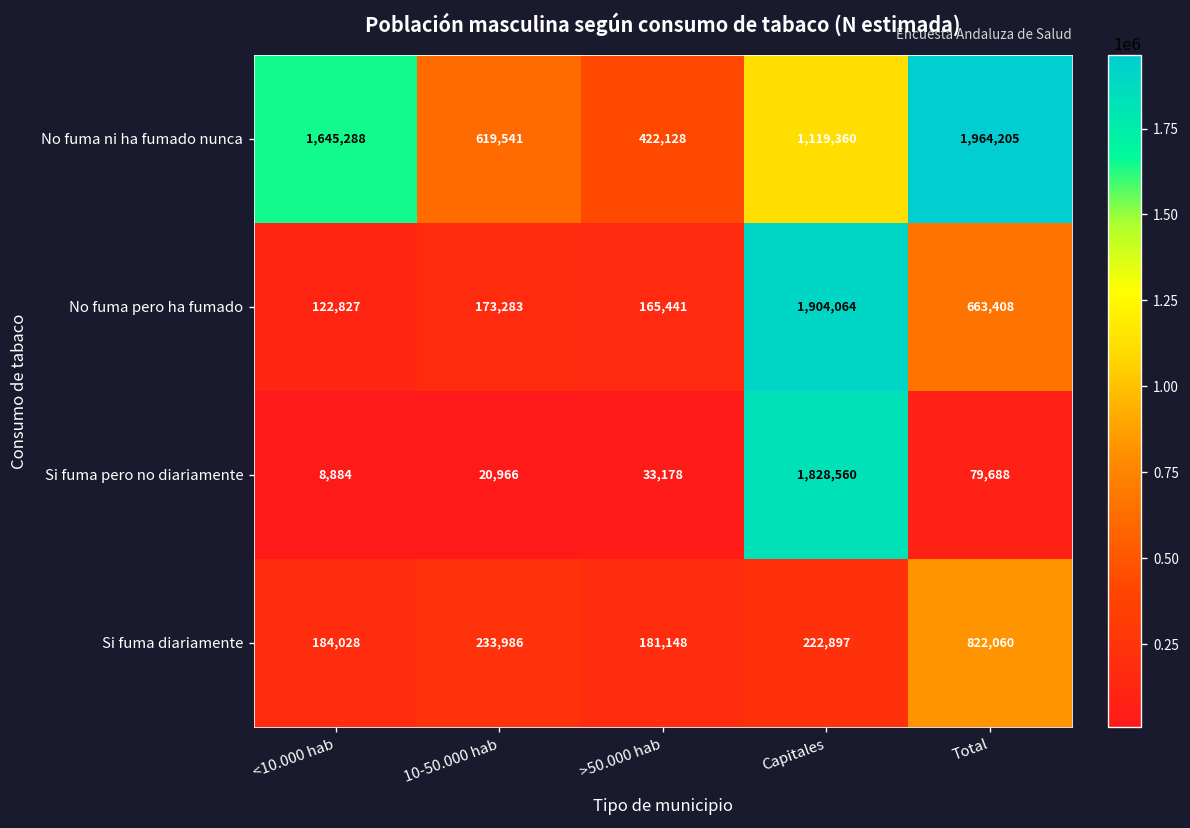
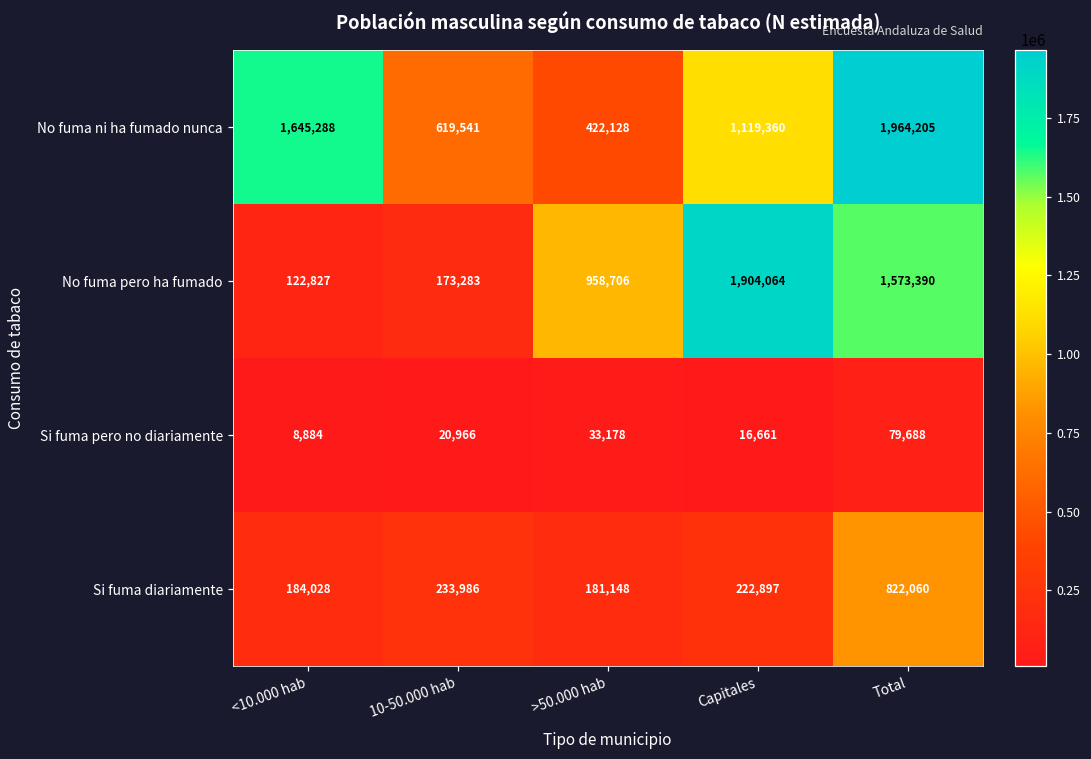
  {
    "No fuma ni ha fumado nunca": {
      "<10.000 hab": "1,645,288",
      "10-50.000 hab": "619,541",
      ">50.000 hab": "422,128",
      "Capitales": "1,119,360",
      "Total": "1,964,205"
    },
    "No fuma pero ha fumado": {
      "<10.000 hab": "122,827",
      "10-50.000 hab": "173,283",
-     ">50.000 hab": "165,441",
+     ">50.000 hab": "958,706",
      "Capitales": "1,904,064",
-     "Total": "663,408"
+     "Total": "1,573,390"
    },
    "Si fuma pero no diariamente": {
      "<10.000 hab": "8,884",
      "10-50.000 hab": "20,966",
      ">50.000 hab": "33,178",
-     "Capitales": "1,828,560",
+     "Capitales": "16,661",
      "Total": "79,688"
    },
    "Si fuma diariamente": {
      "<10.000 hab": "184,028",
      "10-50.000 hab": "233,986",
      ">50.000 hab": "181,148",
      "Capitales": "222,897",
      "Total": "822,060"
    }
  }
